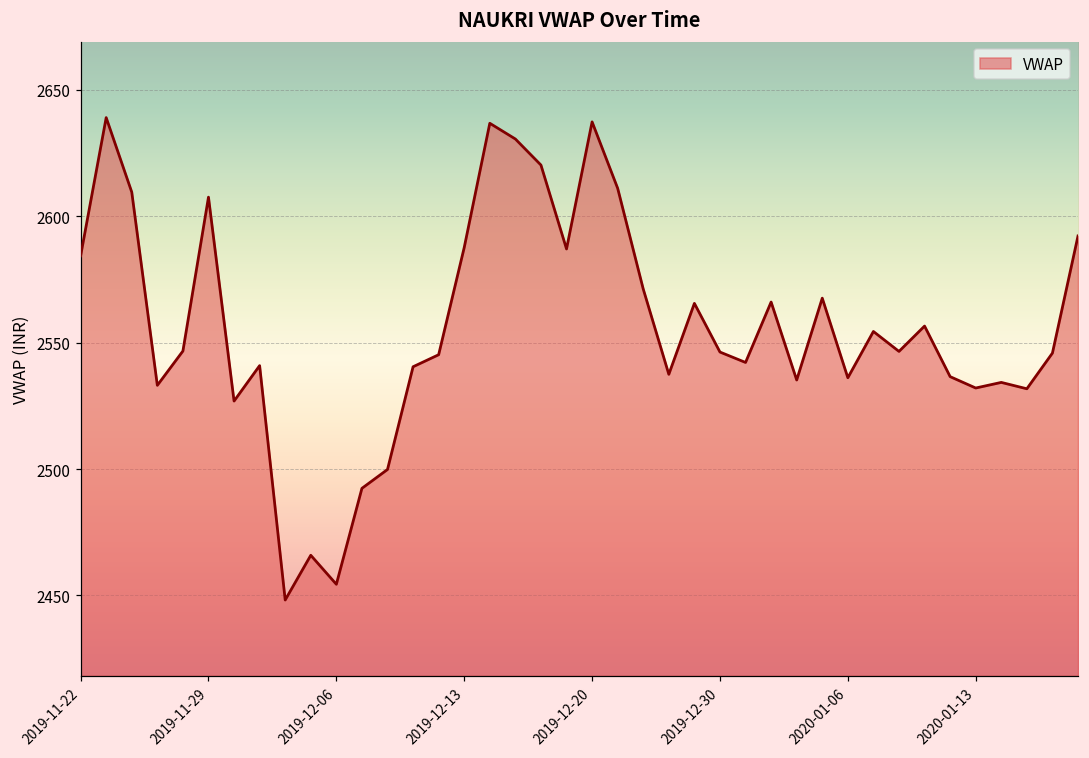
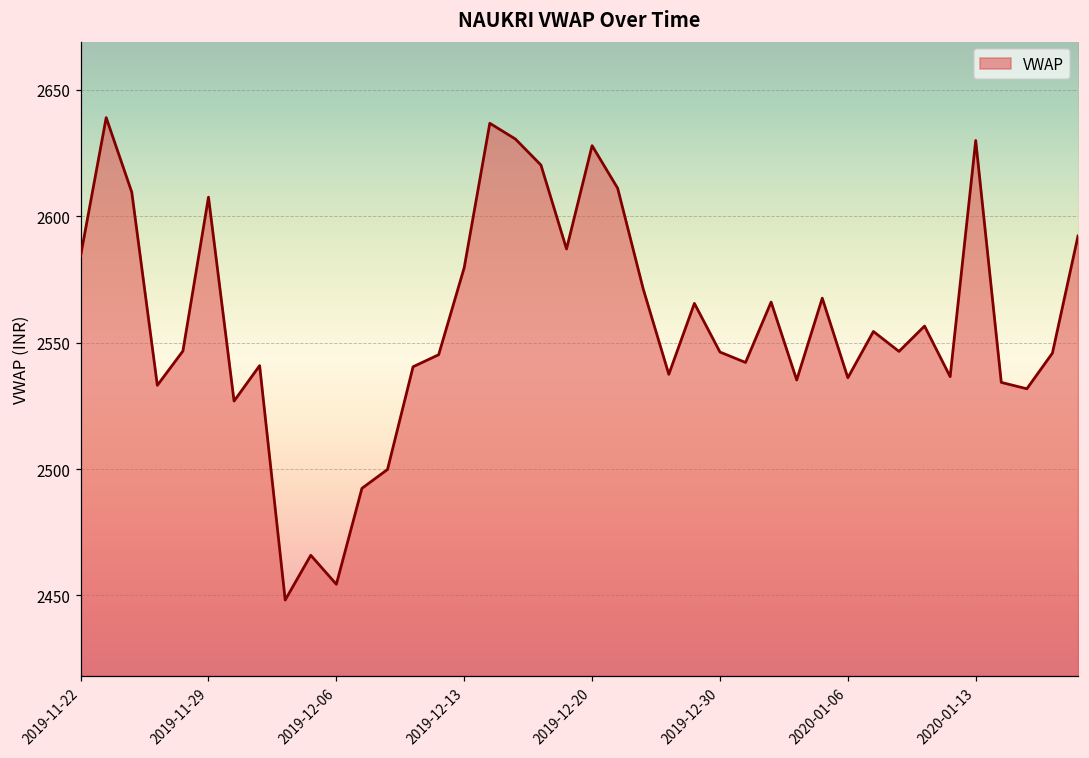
  {
    "2019-11-22": 2584,
    "2019-11-29": 2608,
    "2019-12-06": 2454,
-   "2019-12-13": 2588,
-   "2019-12-20": 2637,
+   "2019-12-13": 2580,
+   "2019-12-20": 2628,
    "2019-12-30": 2546,
    "2020-01-06": 2536,
-   "2020-01-13": 2532
+   "2020-01-13": 2630
  }
